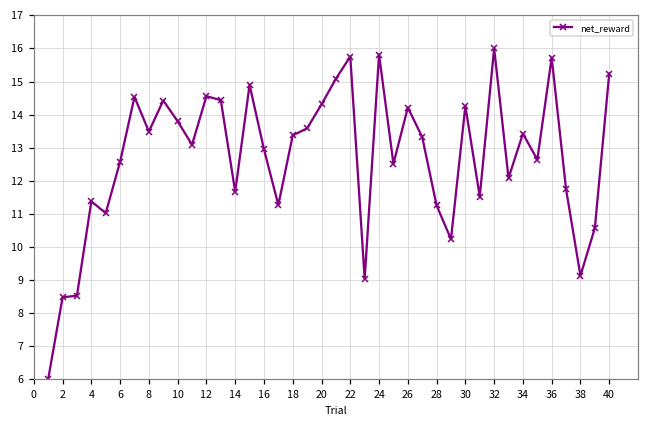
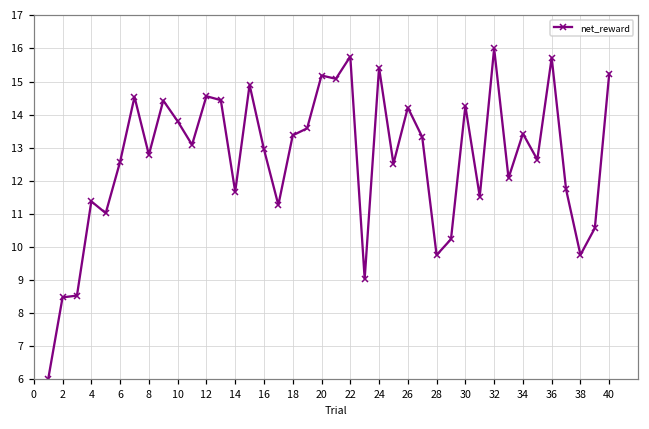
  {
    "2": 8.5,
    "4": 11.4,
    "6": 12.6,
-   "8": 13.5,
+   "8": 12.8,
    "10": 13.8,
    "12": 14.6,
    "14": 11.7,
    "16": 13.0,
    "18": 13.4,
-   "20": 14.3,
+   "20": 15.2,
    "22": 15.8,
-   "24": 15.8,
+   "24": 15.4,
    "26": 14.2,
-   "28": 11.3,
+   "28": 9.8,
    "30": 14.3,
    "32": 16.0,
    "34": 13.4,
    "36": 15.7,
-   "38": 9.1,
+   "38": 9.8,
    "40": 15.2
  }
